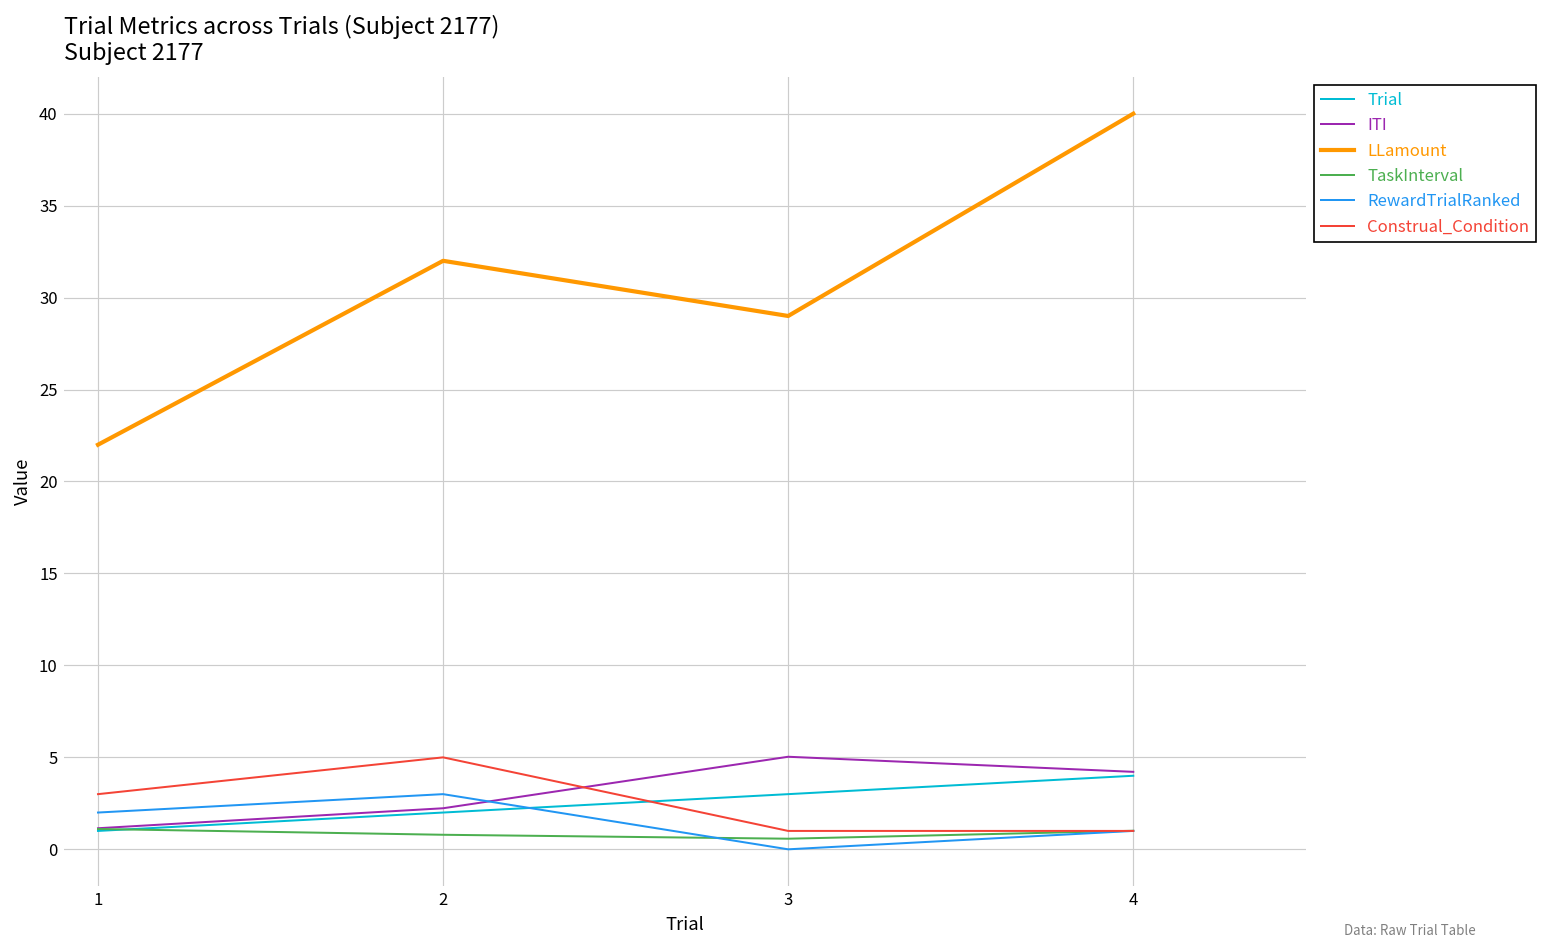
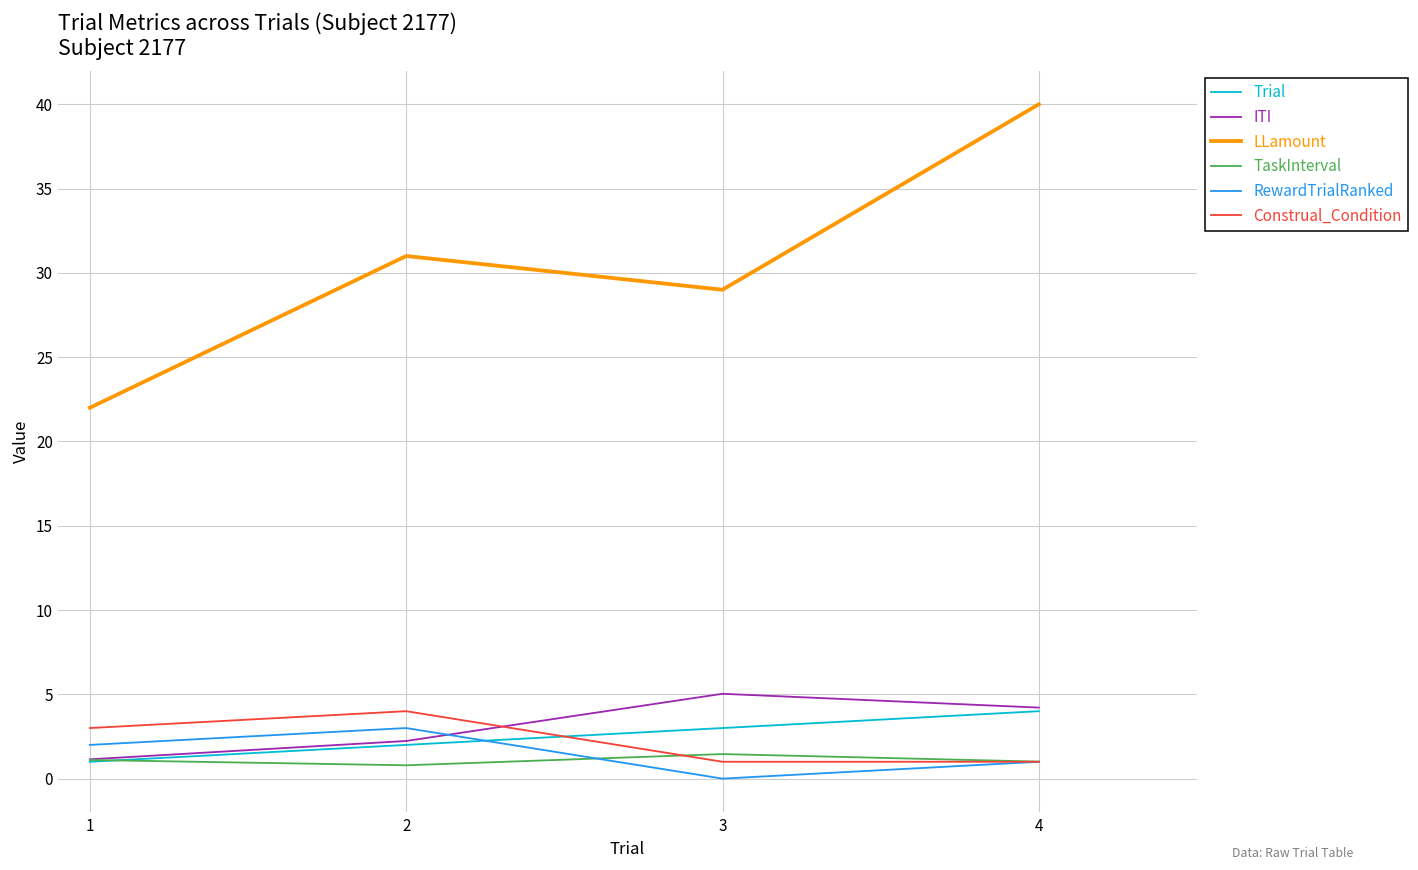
  {
    "ITI": {
      "2": 2.2,
      "3": 5.0,
      "4": 4.2
    },
    "LLamount": {
      "1": 22,
-     "2": 32,
+     "2": 31,
      "3": 29,
      "4": 40
    },
    "TaskInterval": {
      "2": 0.8,
-     "3": 0.6
+     "3": 1.5
    },
    "Construal_Condition": {
      "1": 3,
-     "2": 5,
+     "2": 4,
      "3": 1
    }
  }
